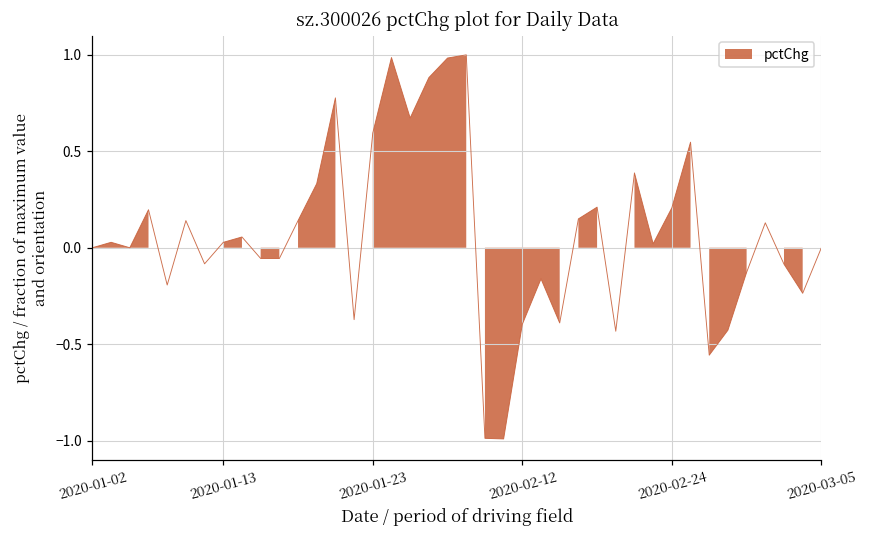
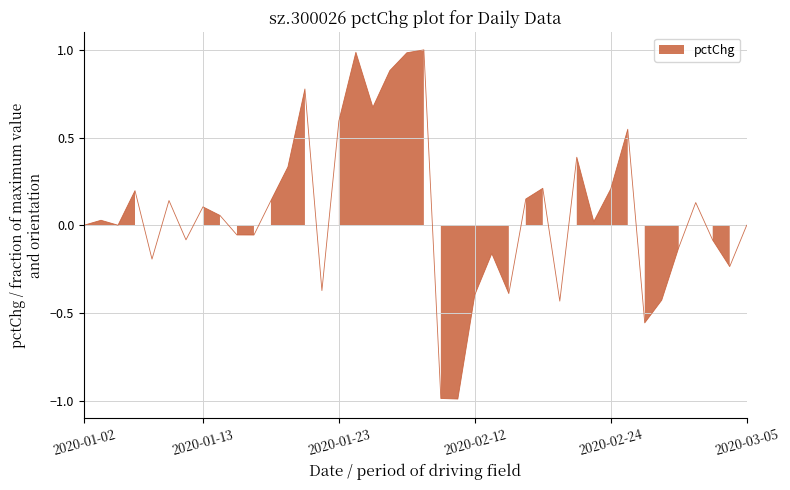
  {
    "2020-01-02": 0.00,
-   "2020-01-13": 0.03,
+   "2020-01-13": 0.10,
    "2020-01-23": 0.60,
    "2020-02-12": -0.40,
    "2020-02-24": 0.21,
    "2020-03-05": 0.00
  }
